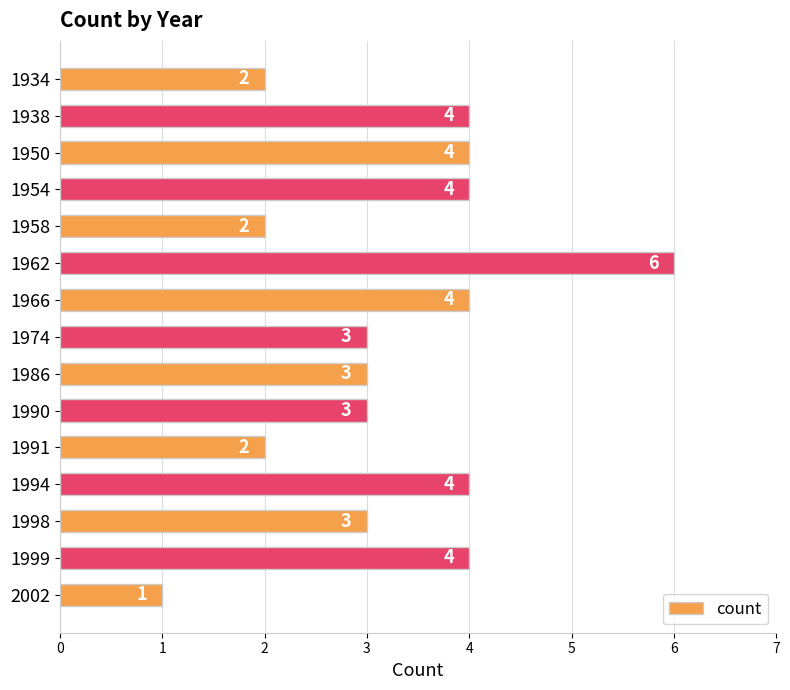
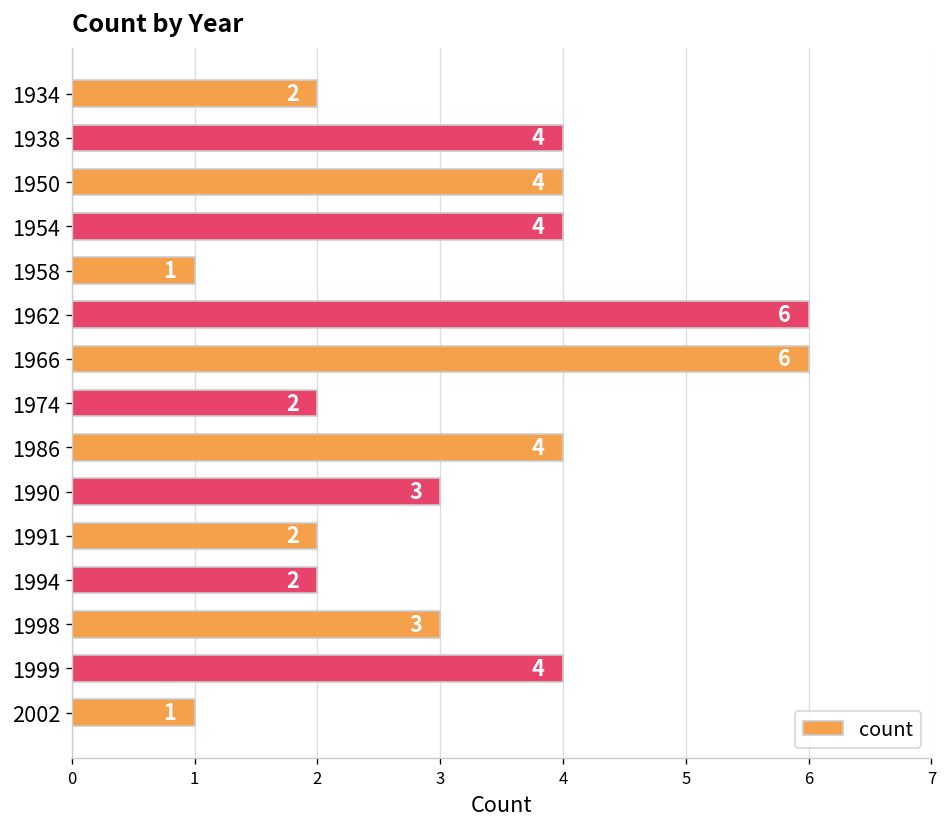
  {
    "1934": 2,
    "1938": 4,
    "1950": 4,
    "1954": 4,
-   "1958": 2,
+   "1958": 1,
    "1962": 6,
-   "1966": 4,
-   "1974": 3,
-   "1986": 3,
+   "1966": 6,
+   "1974": 2,
+   "1986": 4,
    "1990": 3,
    "1991": 2,
-   "1994": 4,
+   "1994": 2,
    "1998": 3,
    "1999": 4,
    "2002": 1
  }
